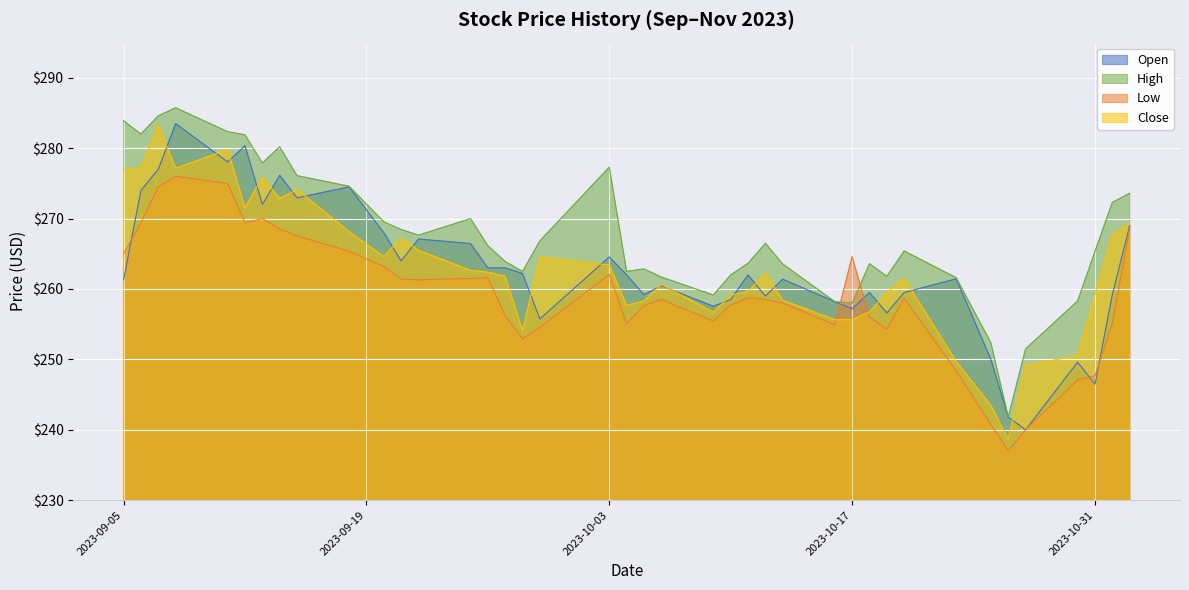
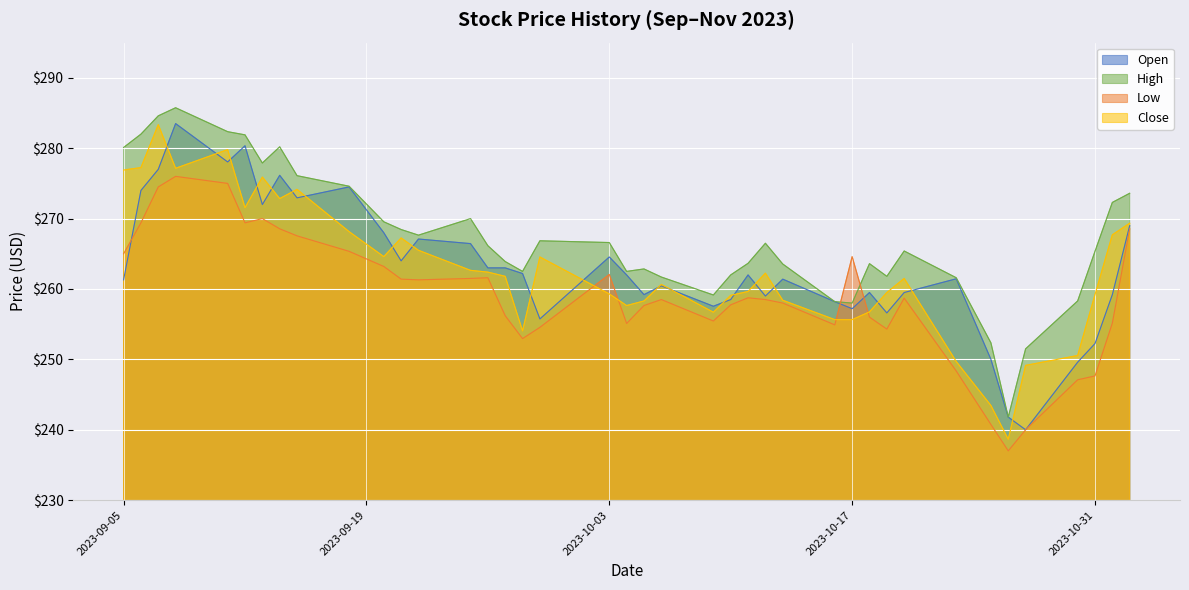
  {
    "Open": {
      "2023-09-05": "$261",
      "2023-10-03": "$265",
      "2023-10-17": "$257",
-     "2023-10-31": "$246"
+     "2023-10-31": "$252"
    },
    "High": {
-     "2023-09-05": "$284",
-     "2023-10-03": "$277",
+     "2023-09-05": "$280",
+     "2023-10-03": "$267",
      "2023-10-17": "$258",
      "2023-10-31": "$265"
    },
    "Low": {
      "2023-09-05": "$265",
      "2023-10-03": "$262",
      "2023-10-17": "$265",
      "2023-10-31": "$248"
    },
    "Close": {
      "2023-09-05": "$277",
-     "2023-10-03": "$263",
+     "2023-10-03": "$259",
      "2023-10-17": "$256",
      "2023-10-31": "$259"
    }
  }
